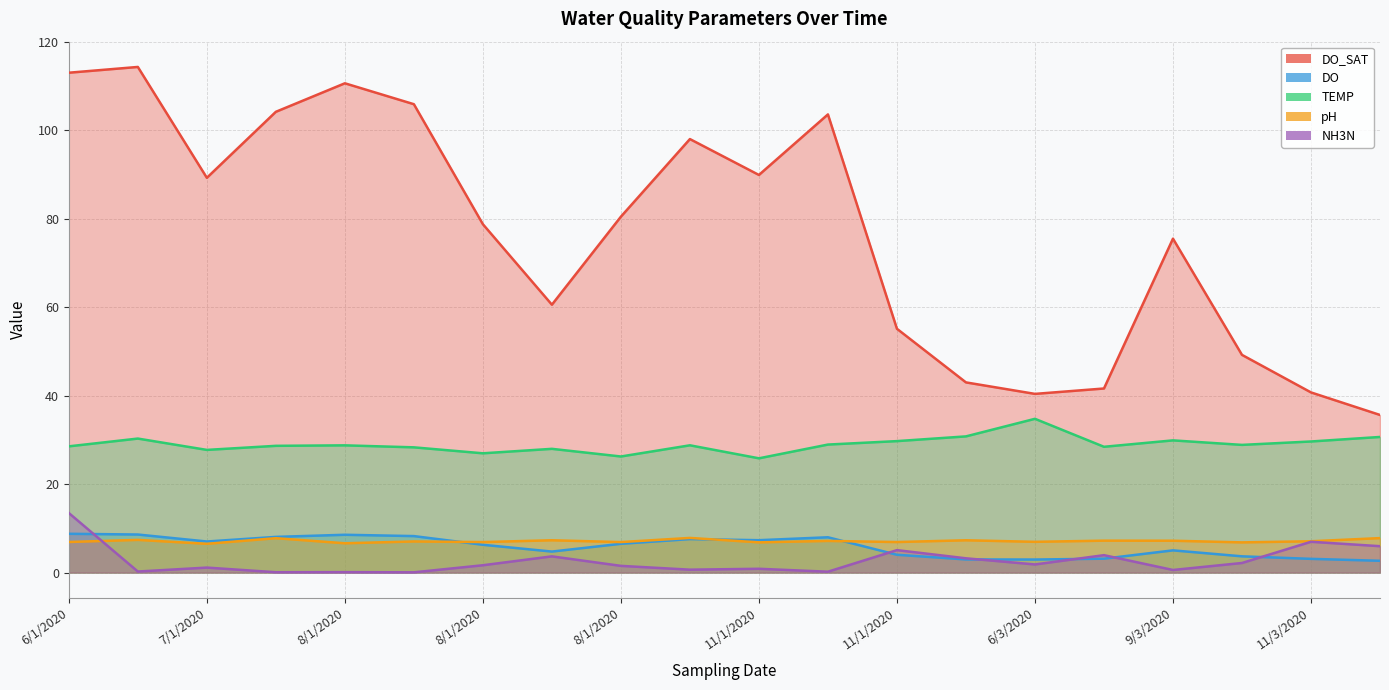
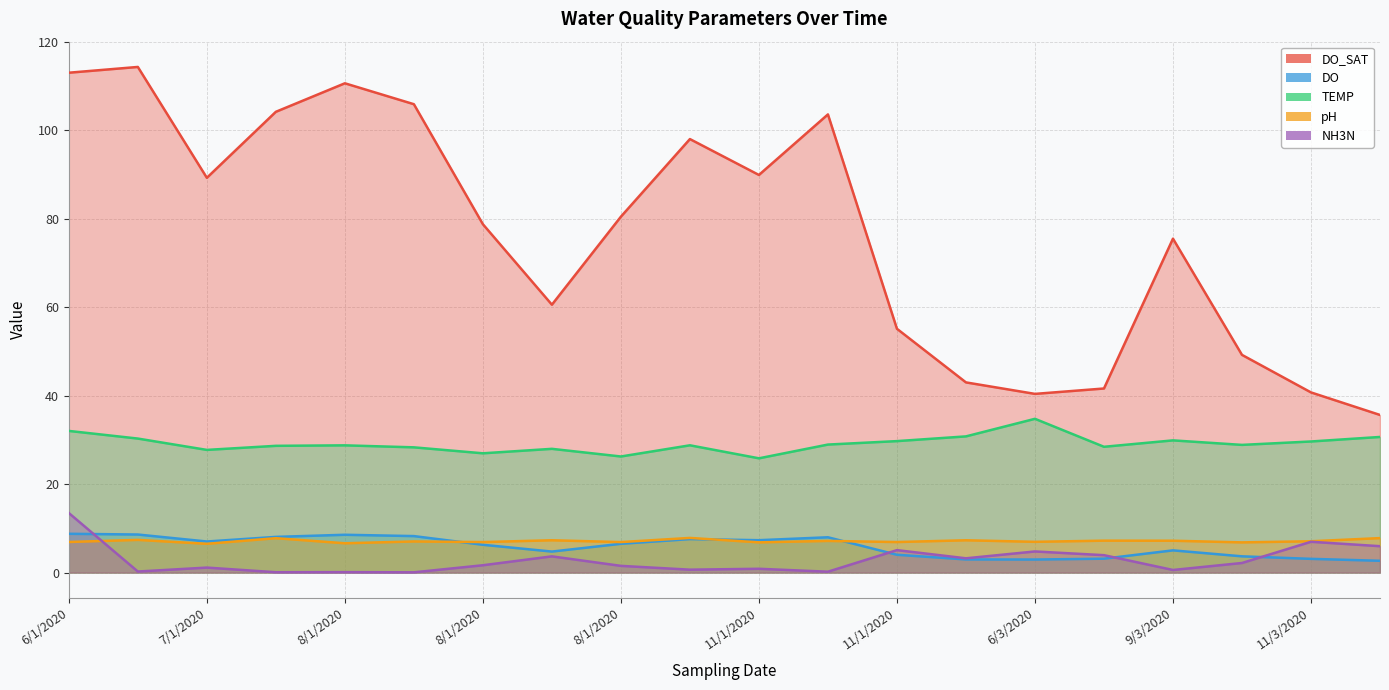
  {
    "DO": {
      "6/1/2020": 9,
      "6/3/2020": 3
    },
    "TEMP": {
-     "6/1/2020": 29,
+     "6/1/2020": 32,
      "6/3/2020": 35
    },
    "NH3N": {
      "6/1/2020": 13,
-     "6/3/2020": 2
+     "6/3/2020": 5
    }
  }
